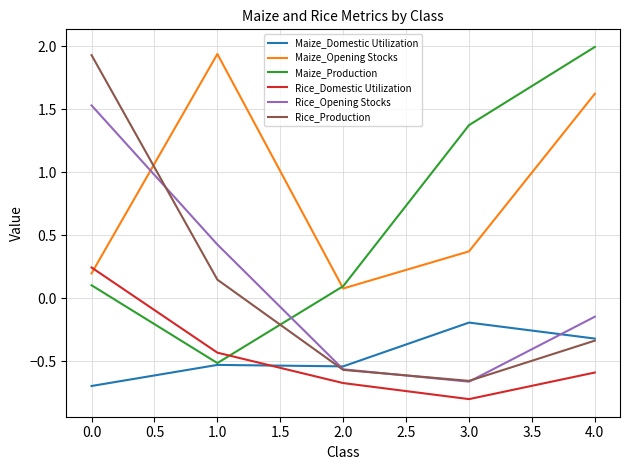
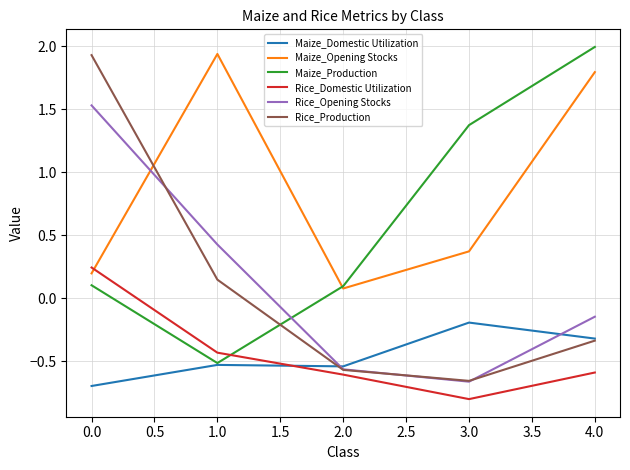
  {
    "Maize_Domestic Utilization": {
      "0.0": -0.70,
      "2.0": -0.54,
      "3.0": -0.19
    },
    "Maize_Opening Stocks": {
      "0.0": 0.20,
      "1.0": 1.94,
      "3.0": 0.37,
-     "4.0": 1.62
+     "4.0": 1.80
    },
    "Maize_Production": {
      "0.0": 0.10,
      "3.0": 1.38,
      "4.0": 2.00
    },
    "Rice_Domestic Utilization": {
      "0.0": 0.24,
      "1.0": -0.43,
-     "2.0": -0.67,
+     "2.0": -0.61,
      "3.0": -0.80,
      "4.0": -0.59
    },
    "Rice_Opening Stocks": {
      "0.0": 1.53,
      "1.0": 0.43,
      "4.0": -0.15
    },
    "Rice_Production": {
      "0.0": 1.93,
      "1.0": 0.15
    }
  }
